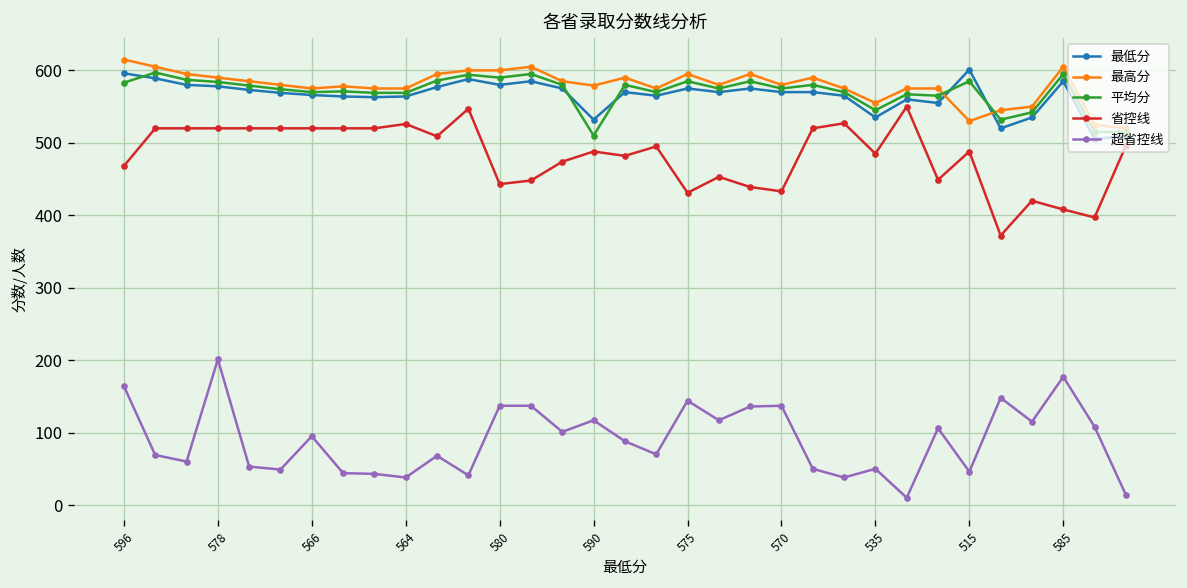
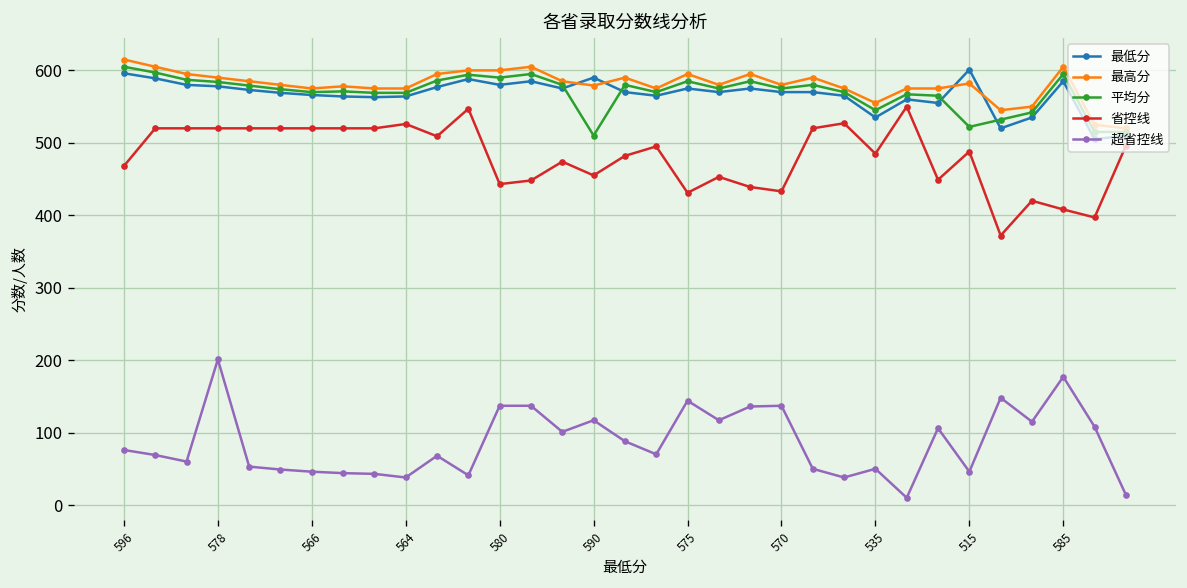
  {
    "最低分": {
      "596": 600,
      "578": 580,
-     "590": 530,
+     "590": 590,
      "515": 600
    },
    "最高分": {
      "596": 620,
      "578": 590,
      "566": 580,
      "590": 580,
-     "515": 530
+     "515": 580
    },
    "平均分": {
-     "596": 580,
+     "596": 610,
      "578": 580,
      "590": 510,
-     "515": 590
+     "515": 520
    },
    "省控线": {
      "596": 470,
      "578": 520,
      "566": 520,
-     "590": 490,
+     "590": 460,
      "515": 490
    },
    "超省控线": {
-     "596": 160,
+     "596": 80,
      "578": 200,
-     "566": 100,
+     "566": 50,
      "590": 120,
      "515": 50
    }
  }
